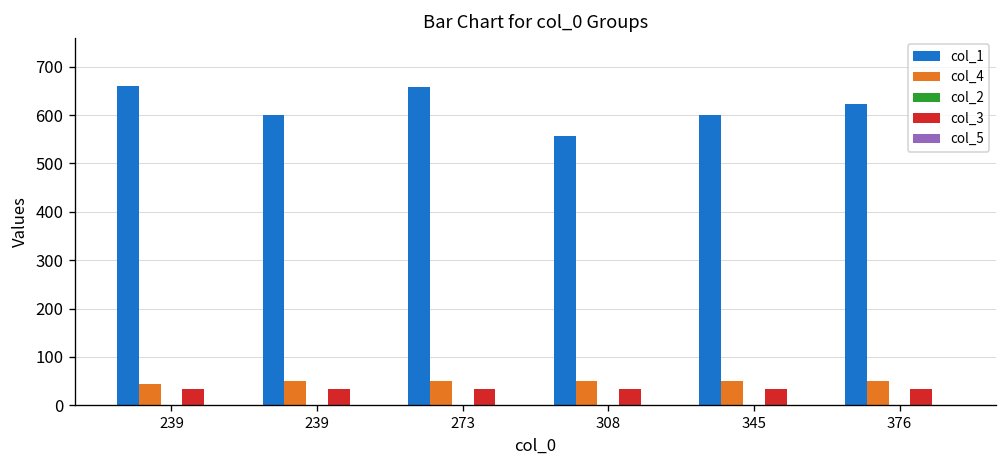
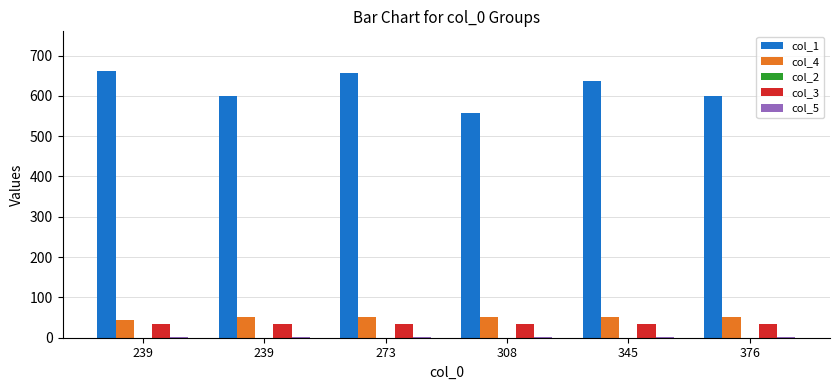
  {
    "col_1": {
      "273": 660,
      "308": 560,
-     "345": 600,
-     "376": 620
+     "345": 640,
+     "376": 600
    },
    "col_4": {
      "273": 50,
      "308": 50,
      "345": 50,
      "376": 50
    },
    "col_2": {
      "273": 0,
      "308": 0,
      "345": 0,
      "376": 0
    },
    "col_3": {
      "273": 30,
      "308": 30,
      "345": 30,
      "376": 30
    }
  }
